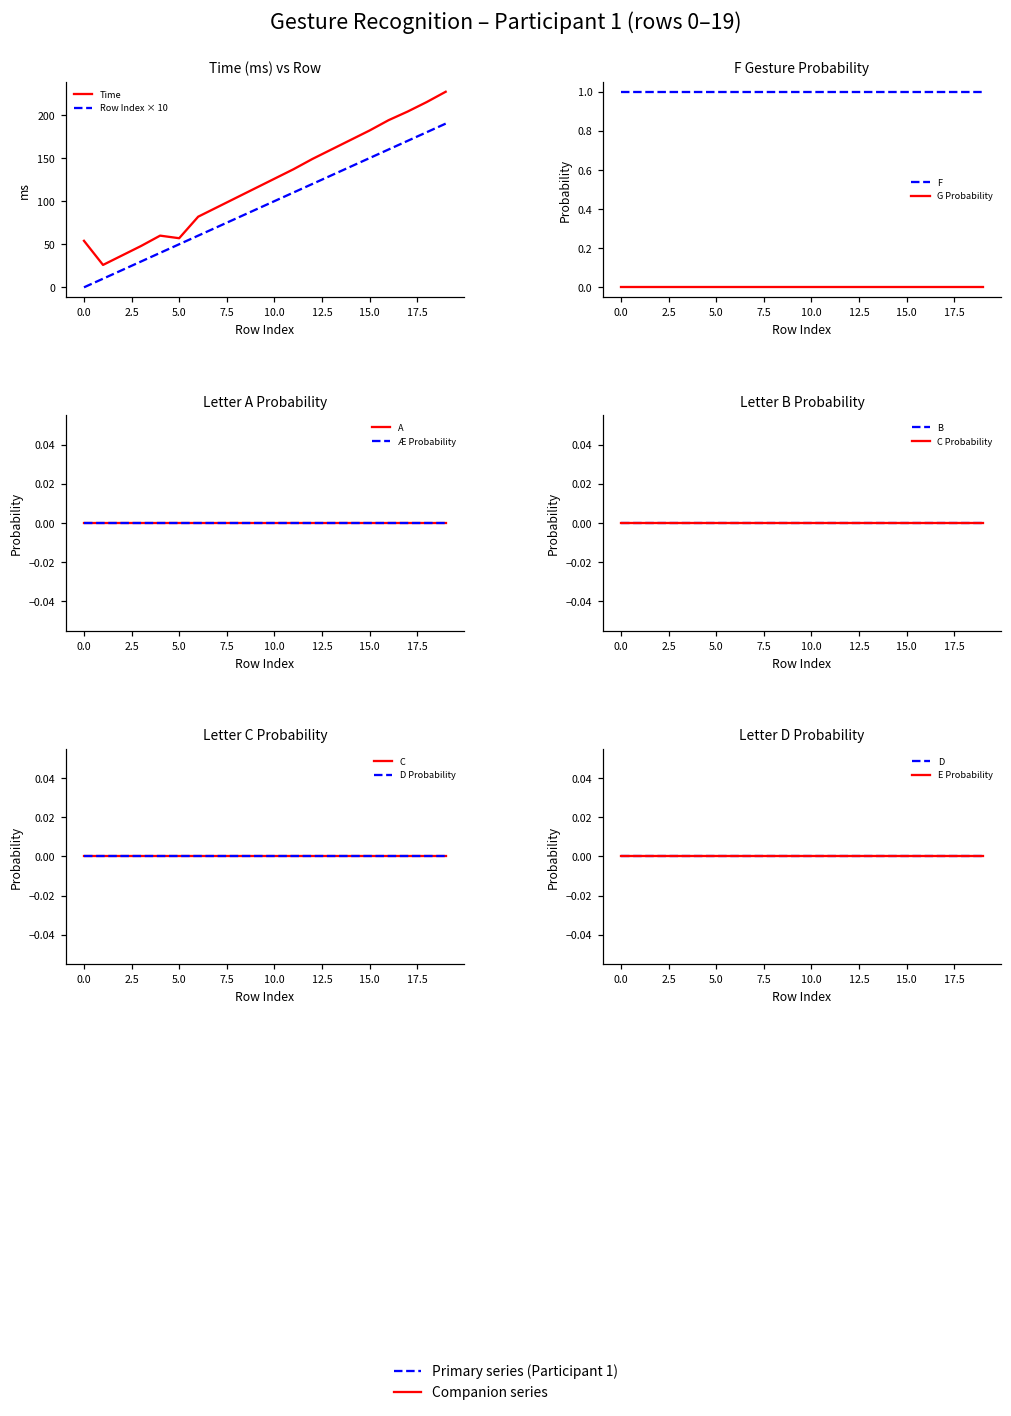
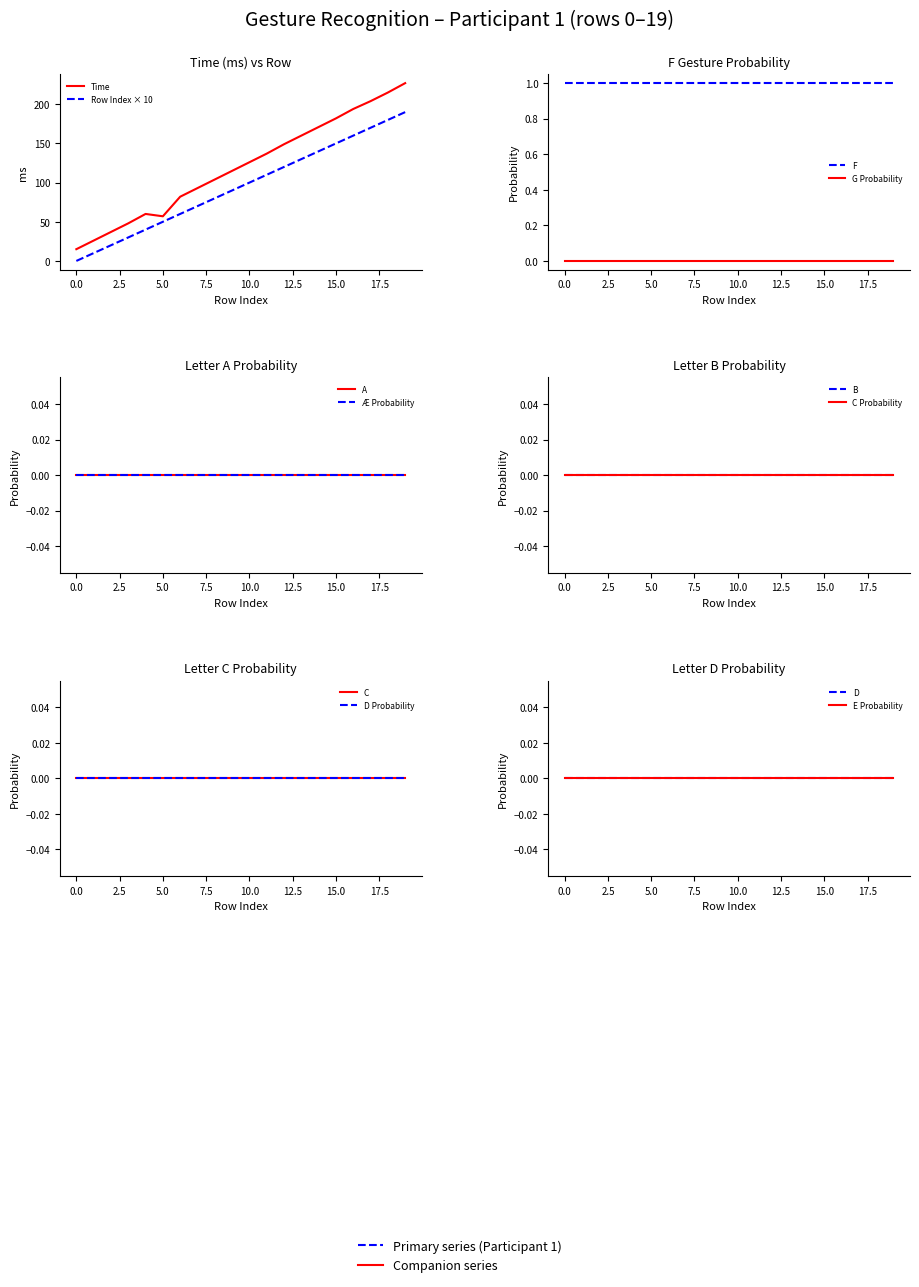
  {
    "Time (ms) vs Row": {
      "Time": {
-       "0.0": 50,
+       "0.0": 20,
        "5.0": 60,
        "10.0": 130,
        "15.0": 180
      },
      "Row Index × 10": {
        "0.0": 0,
        "5.0": 50,
        "10.0": 100,
        "15.0": 150
      }
    },
    "F Gesture Probability": {
      "F": {
        "0.0": 1.00,
        "5.0": 1.00,
        "10.0": 1.00,
        "15.0": 1.00
      },
      "G Probability": {
        "0.0": 0.00,
        "5.0": 0.00,
        "10.0": 0.00,
        "15.0": 0.00
      }
    },
    "Letter A Probability": {
      "0.0": 0.000,
      "5.0": 0.000,
      "10.0": 0.000,
      "15.0": 0.000
    },
    "Letter B Probability": {
      "0.0": 0.000,
      "5.0": 0.000,
      "10.0": 0.000,
      "15.0": 0.000
    },
    "Letter C Probability": {
      "0.0": 0.000,
      "5.0": 0.000,
      "10.0": 0.000,
      "15.0": 0.000
    },
    "Letter D Probability": {
      "0.0": 0.000,
      "5.0": 0.000,
      "10.0": 0.000,
      "15.0": 0.000
    }
  }
